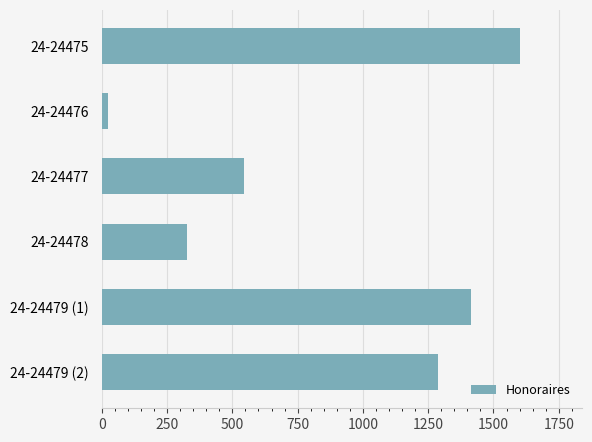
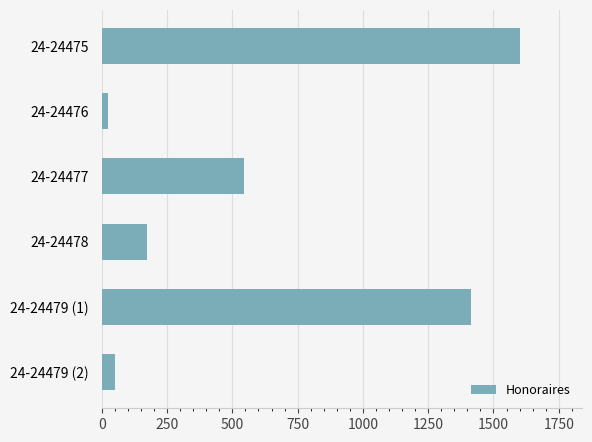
  {
    "24-24475": 1600,
    "24-24476": 30,
    "24-24477": 540,
-   "24-24478": 330,
+   "24-24478": 170,
    "24-24479 (1)": 1420,
-   "24-24479 (2)": 1290
+   "24-24479 (2)": 50
  }
